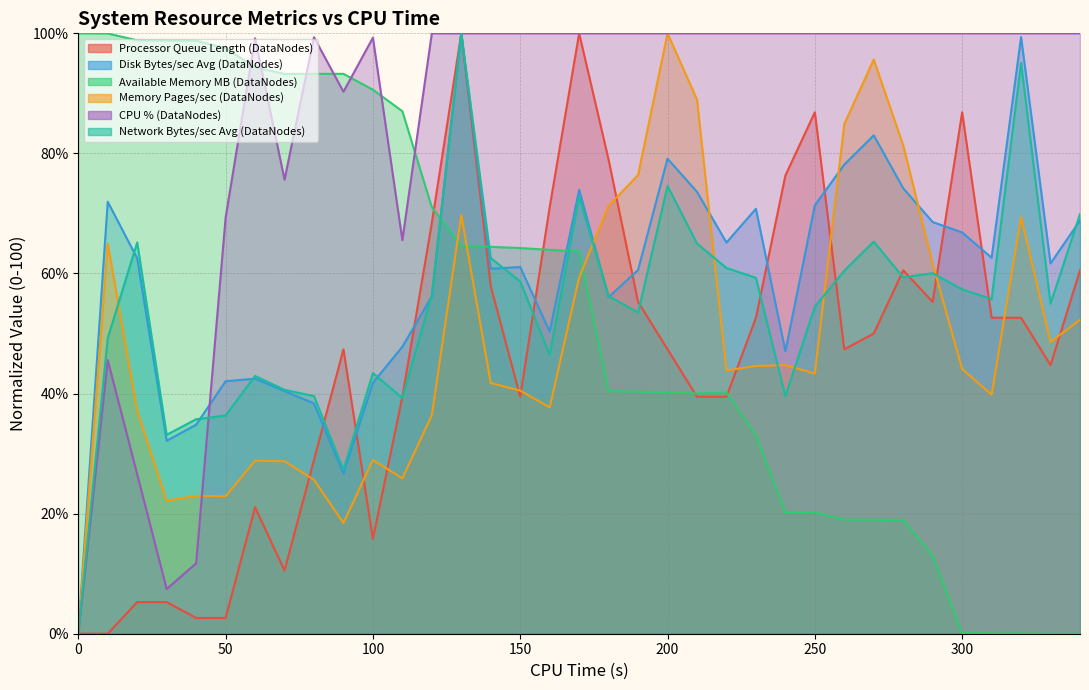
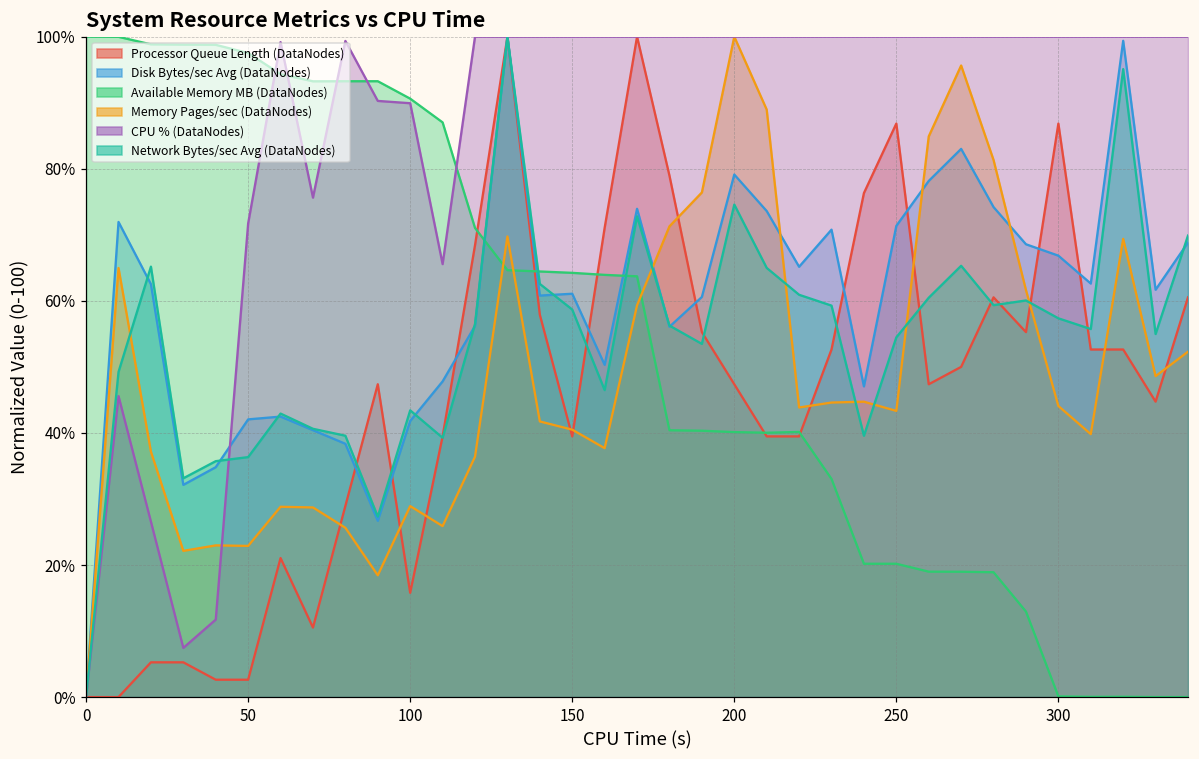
  {
    "CPU % (DataNodes)": {
-     "50": "69%",
-     "100": "99%",
+     "50": "72%",
+     "100": "90%",
      "150": "100%",
      "250": "100%",
      "300": "100%"
    }
  }
